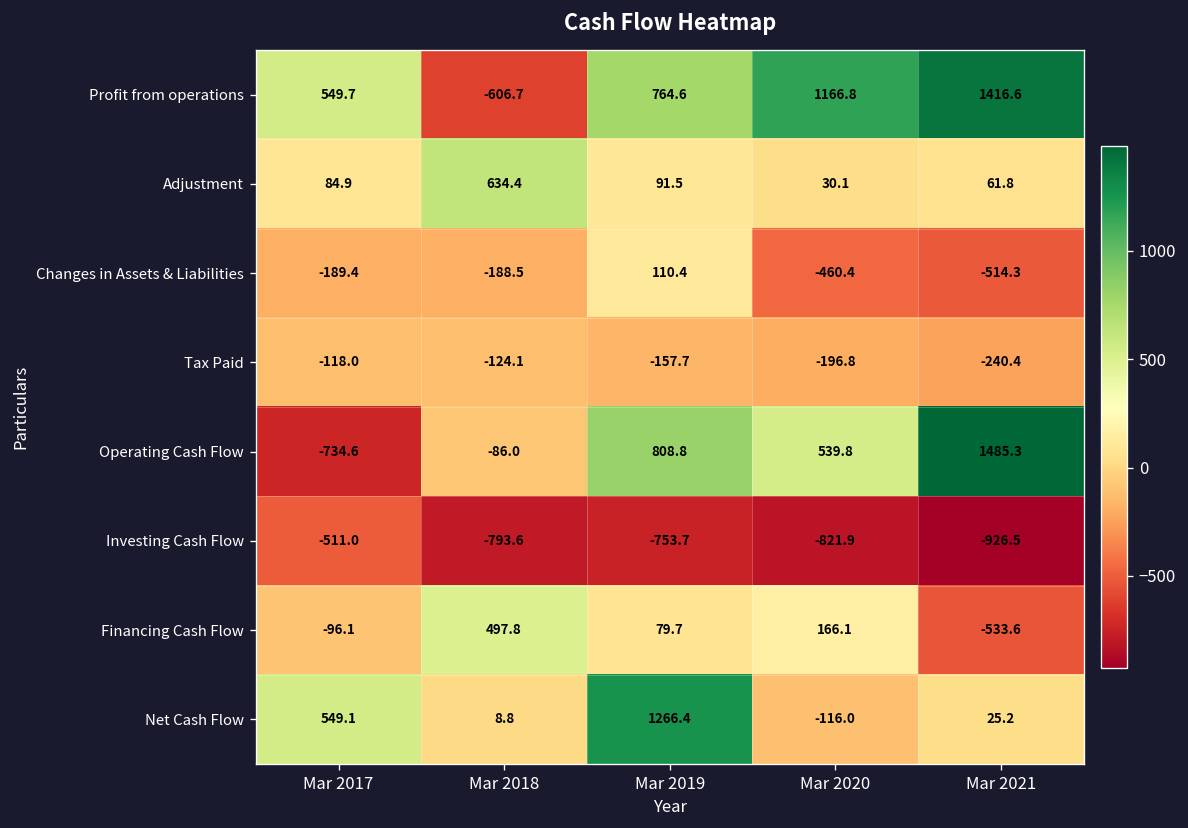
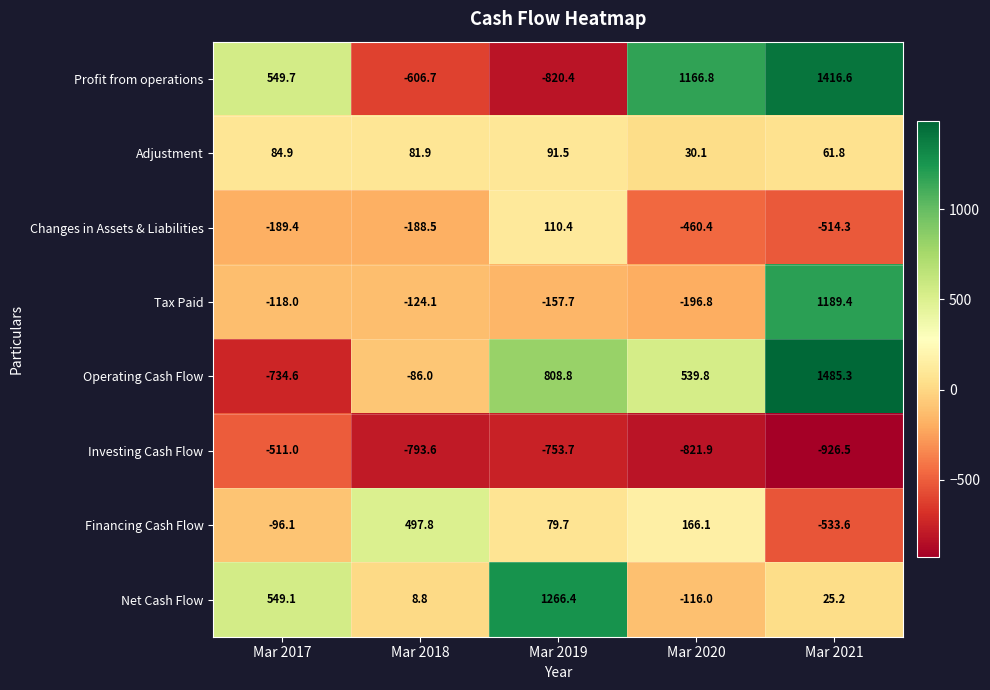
  {
    "Profit from operations": {
      "Mar 2017": 549.7,
      "Mar 2018": -606.7,
-     "Mar 2019": 764.6,
+     "Mar 2019": -820.4,
      "Mar 2020": 1166.8,
      "Mar 2021": 1416.6
    },
    "Adjustment": {
      "Mar 2017": 84.9,
-     "Mar 2018": 634.4,
+     "Mar 2018": 81.9,
      "Mar 2019": 91.5,
      "Mar 2020": 30.1,
      "Mar 2021": 61.8
    },
    "Changes in Assets & Liabilities": {
      "Mar 2017": -189.4,
      "Mar 2018": -188.5,
      "Mar 2019": 110.4,
      "Mar 2020": -460.4,
      "Mar 2021": -514.3
    },
    "Tax Paid": {
      "Mar 2017": -118.0,
      "Mar 2018": -124.1,
      "Mar 2019": -157.7,
      "Mar 2020": -196.8,
-     "Mar 2021": -240.4
+     "Mar 2021": 1189.4
    },
    "Operating Cash Flow": {
      "Mar 2017": -734.6,
      "Mar 2018": -86.0,
      "Mar 2019": 808.8,
      "Mar 2020": 539.8,
      "Mar 2021": 1485.3
    },
    "Investing Cash Flow": {
      "Mar 2017": -511.0,
      "Mar 2018": -793.6,
      "Mar 2019": -753.7,
      "Mar 2020": -821.9,
      "Mar 2021": -926.5
    },
    "Financing Cash Flow": {
      "Mar 2017": -96.1,
      "Mar 2018": 497.8,
      "Mar 2019": 79.7,
      "Mar 2020": 166.1,
      "Mar 2021": -533.6
    },
    "Net Cash Flow": {
      "Mar 2017": 549.1,
      "Mar 2018": 8.8,
      "Mar 2019": 1266.4,
      "Mar 2020": -116.0,
      "Mar 2021": 25.2
    }
  }
